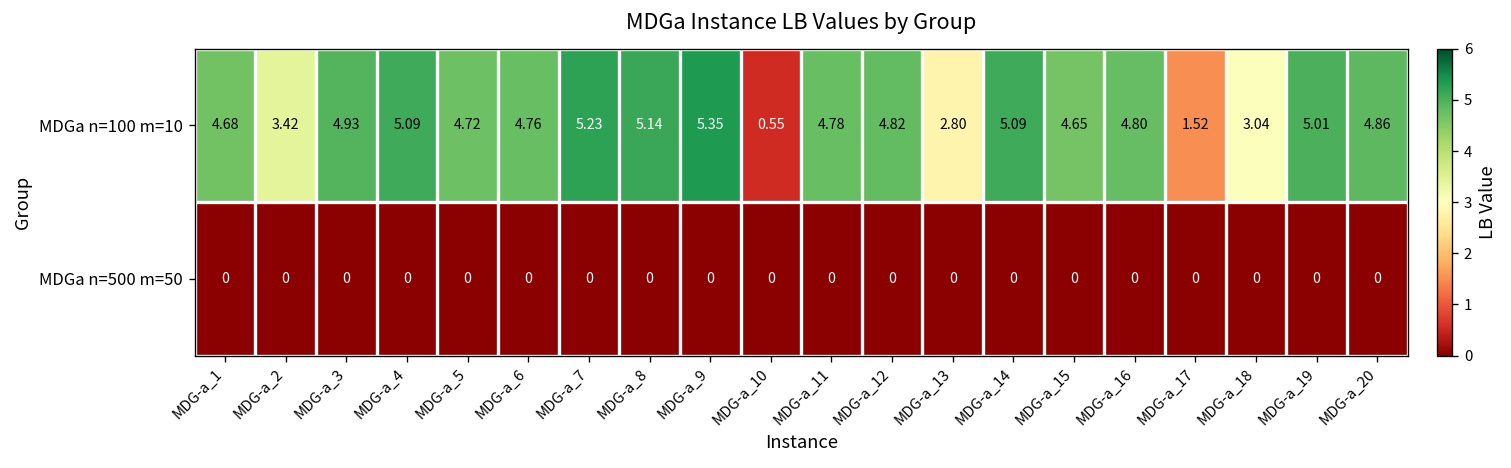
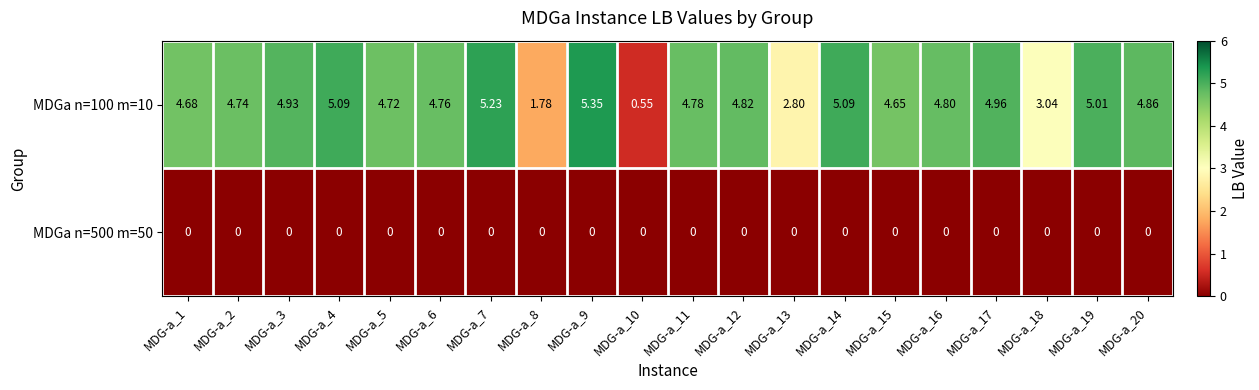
  {
    "MDGa n=100 m=10": {
      "MDG-a_1": 4.68,
-     "MDG-a_2": 3.42,
+     "MDG-a_2": 4.74,
      "MDG-a_3": 4.93,
      "MDG-a_4": 5.09,
      "MDG-a_5": 4.72,
      "MDG-a_6": 4.76,
      "MDG-a_7": 5.23,
-     "MDG-a_8": 5.14,
+     "MDG-a_8": 1.78,
      "MDG-a_9": 5.35,
      "MDG-a_10": 0.55,
      "MDG-a_11": 4.78,
      "MDG-a_12": 4.82,
      "MDG-a_13": 2.80,
      "MDG-a_14": 5.09,
      "MDG-a_15": 4.65,
      "MDG-a_16": 4.80,
-     "MDG-a_17": 1.52,
+     "MDG-a_17": 4.96,
      "MDG-a_18": 3.04,
      "MDG-a_19": 5.01,
      "MDG-a_20": 4.86
    },
    "MDGa n=500 m=50": {
      "MDG-a_1": 0,
      "MDG-a_2": 0,
      "MDG-a_3": 0,
      "MDG-a_4": 0,
      "MDG-a_5": 0,
      "MDG-a_6": 0,
      "MDG-a_7": 0,
      "MDG-a_8": 0,
      "MDG-a_9": 0,
      "MDG-a_10": 0,
      "MDG-a_11": 0,
      "MDG-a_12": 0,
      "MDG-a_13": 0,
      "MDG-a_14": 0,
      "MDG-a_15": 0,
      "MDG-a_16": 0,
      "MDG-a_17": 0,
      "MDG-a_18": 0,
      "MDG-a_19": 0,
      "MDG-a_20": 0
    }
  }
